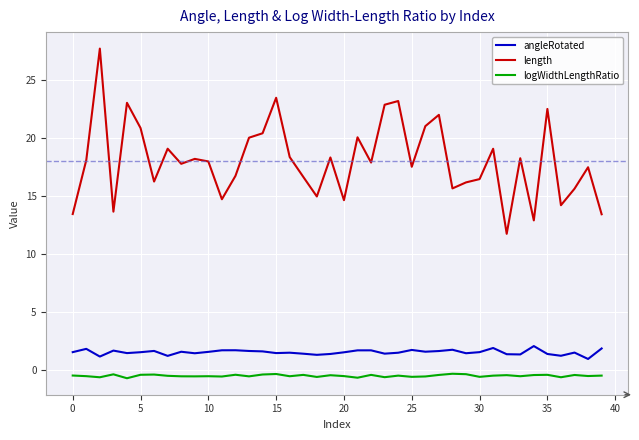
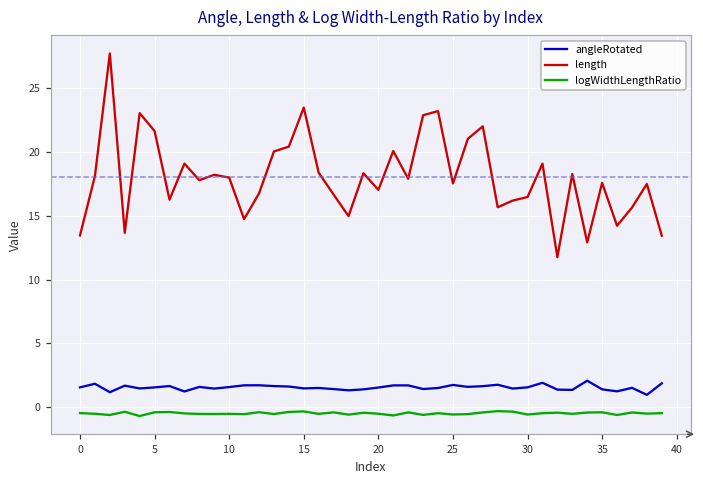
  {
    "angleRotated": {
      "0": 1.5,
      "5": 1.5,
      "10": 1.6,
      "15": 1.5,
      "20": 1.5,
      "25": 1.7,
      "30": 1.5,
      "35": 1.4
    },
    "length": {
      "0": 13.5,
-     "5": 20.9,
+     "5": 21.6,
      "10": 18.0,
      "15": 23.5,
-     "20": 14.6,
+     "20": 17.0,
      "25": 17.5,
      "30": 16.5,
-     "35": 22.5
+     "35": 17.6
    },
    "logWidthLengthRatio": {
      "0": -0.5,
      "5": -0.4,
      "10": -0.5,
      "15": -0.3,
      "20": -0.5,
      "25": -0.6,
      "30": -0.6,
      "35": -0.4
    }
  }
